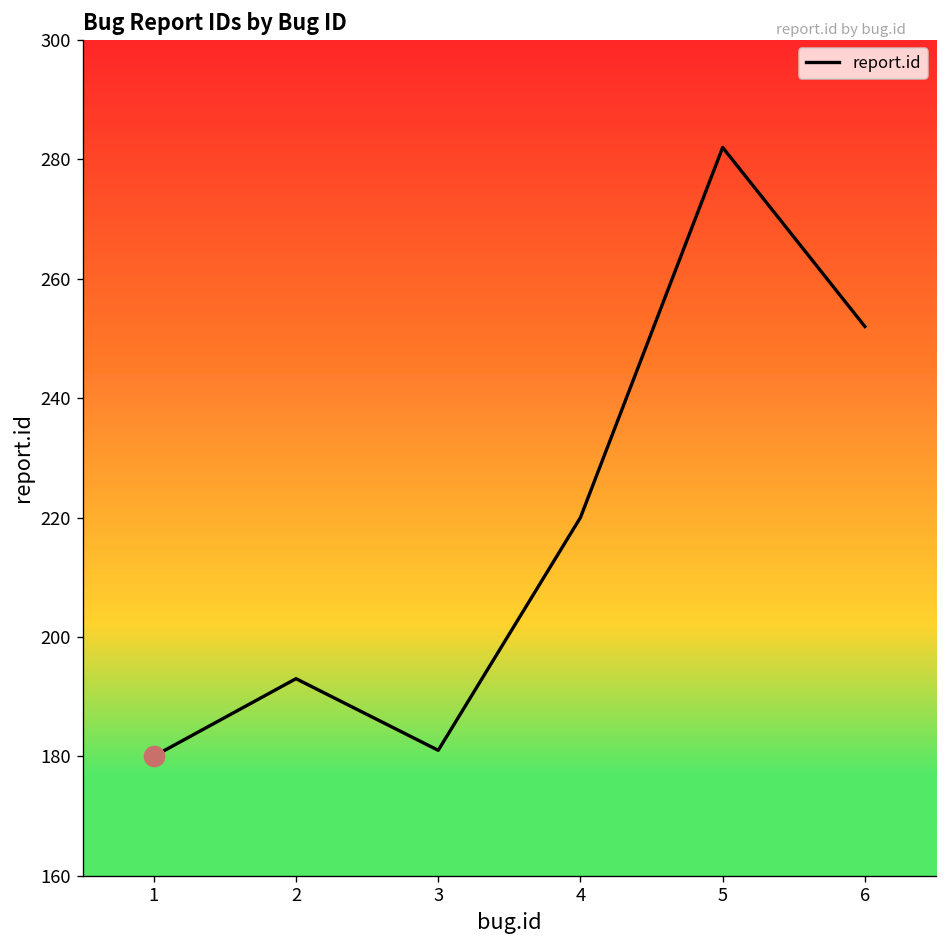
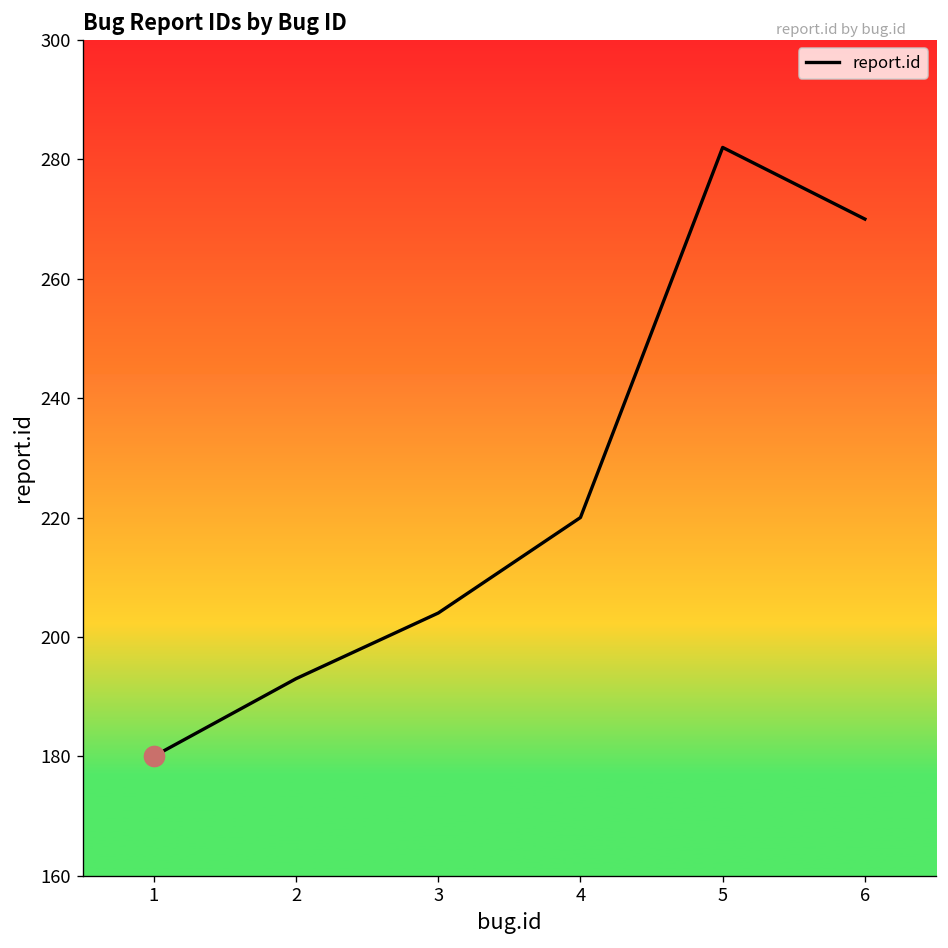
  {
    "report.id": {
      "2": 193,
-     "3": 181,
+     "3": 204,
      "4": 220,
      "5": 282,
-     "6": 252
+     "6": 270
    }
  }
